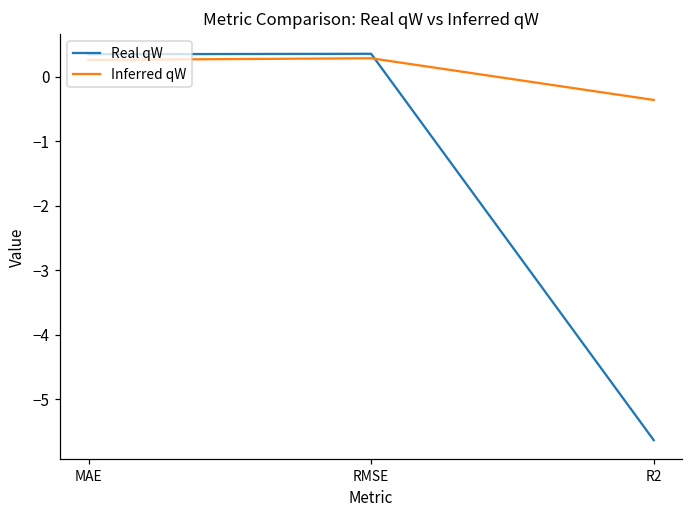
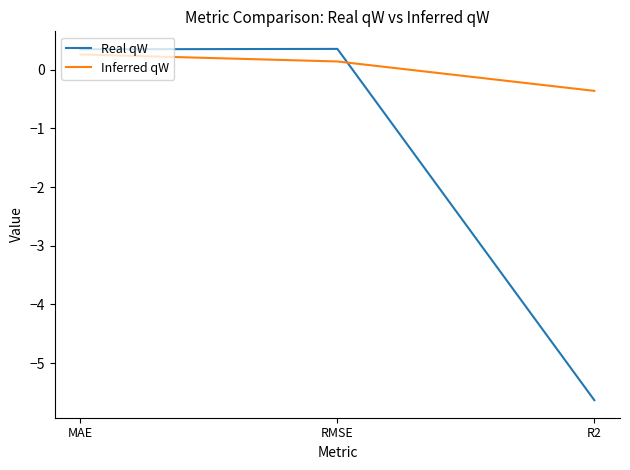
  {
    "Real qW": {
      "RMSE": 0.4,
      "R2": -5.6
    },
    "Inferred qW": {
-     "RMSE": 0.3,
+     "RMSE": 0.1,
      "R2": -0.4
    }
  }
